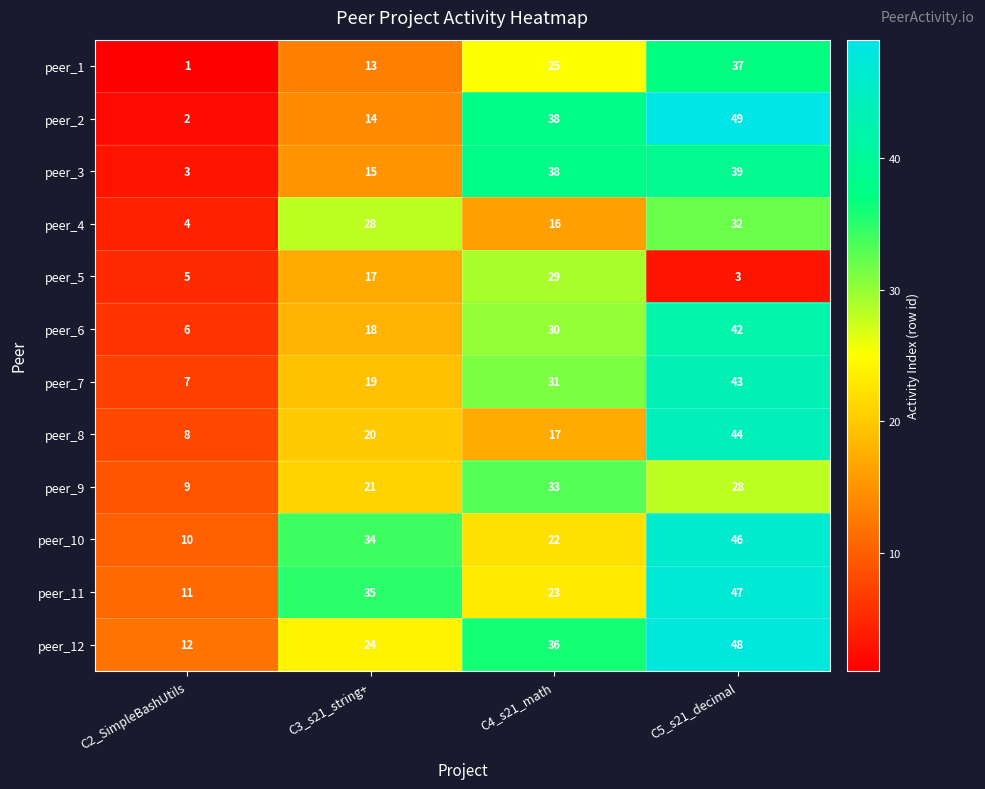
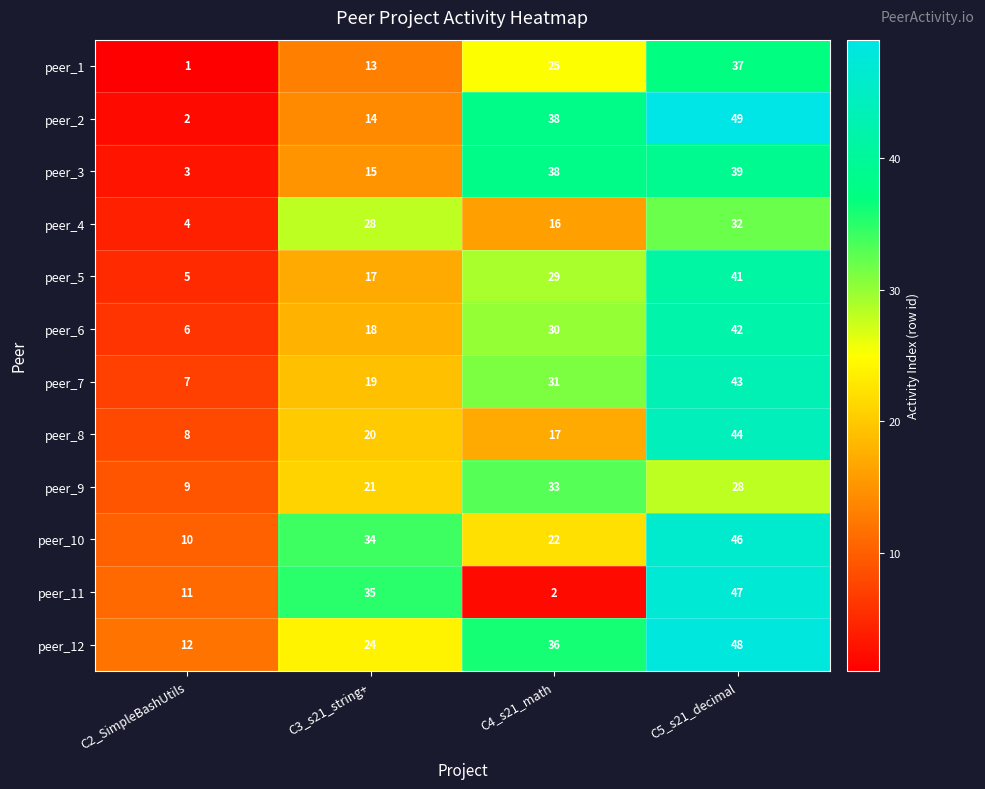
  {
    "peer_1": {
      "C2_SimpleBashUtils": 1,
      "C3_s21_string+": 13,
      "C4_s21_math": 25,
      "C5_s21_decimal": 37
    },
    "peer_2": {
      "C2_SimpleBashUtils": 2,
      "C3_s21_string+": 14,
      "C4_s21_math": 38,
      "C5_s21_decimal": 49
    },
    "peer_3": {
      "C2_SimpleBashUtils": 3,
      "C3_s21_string+": 15,
      "C4_s21_math": 38,
      "C5_s21_decimal": 39
    },
    "peer_4": {
      "C2_SimpleBashUtils": 4,
      "C3_s21_string+": 28,
      "C4_s21_math": 16,
      "C5_s21_decimal": 32
    },
    "peer_5": {
      "C2_SimpleBashUtils": 5,
      "C3_s21_string+": 17,
      "C4_s21_math": 29,
-     "C5_s21_decimal": 3
+     "C5_s21_decimal": 41
    },
    "peer_6": {
      "C2_SimpleBashUtils": 6,
      "C3_s21_string+": 18,
      "C4_s21_math": 30,
      "C5_s21_decimal": 42
    },
    "peer_7": {
      "C2_SimpleBashUtils": 7,
      "C3_s21_string+": 19,
      "C4_s21_math": 31,
      "C5_s21_decimal": 43
    },
    "peer_8": {
      "C2_SimpleBashUtils": 8,
      "C3_s21_string+": 20,
      "C4_s21_math": 17,
      "C5_s21_decimal": 44
    },
    "peer_9": {
      "C2_SimpleBashUtils": 9,
      "C3_s21_string+": 21,
      "C4_s21_math": 33,
      "C5_s21_decimal": 28
    },
    "peer_10": {
      "C2_SimpleBashUtils": 10,
      "C3_s21_string+": 34,
      "C4_s21_math": 22,
      "C5_s21_decimal": 46
    },
    "peer_11": {
      "C2_SimpleBashUtils": 11,
      "C3_s21_string+": 35,
-     "C4_s21_math": 23,
+     "C4_s21_math": 2,
      "C5_s21_decimal": 47
    },
    "peer_12": {
      "C2_SimpleBashUtils": 12,
      "C3_s21_string+": 24,
      "C4_s21_math": 36,
      "C5_s21_decimal": 48
    }
  }
